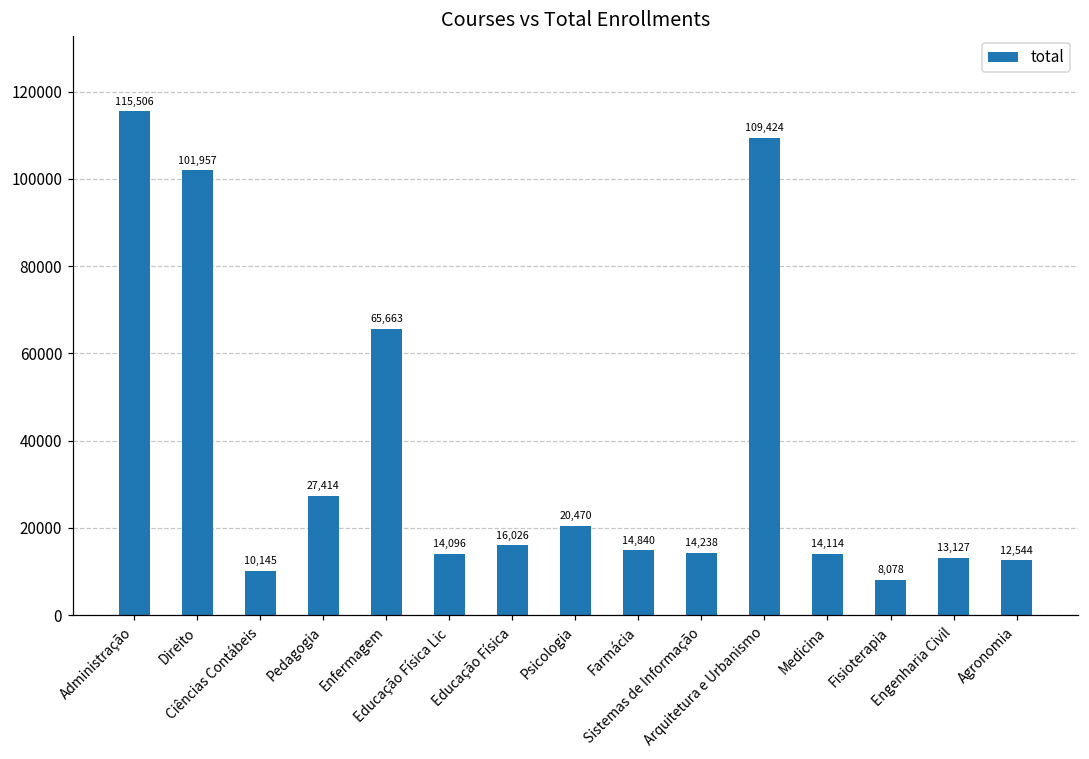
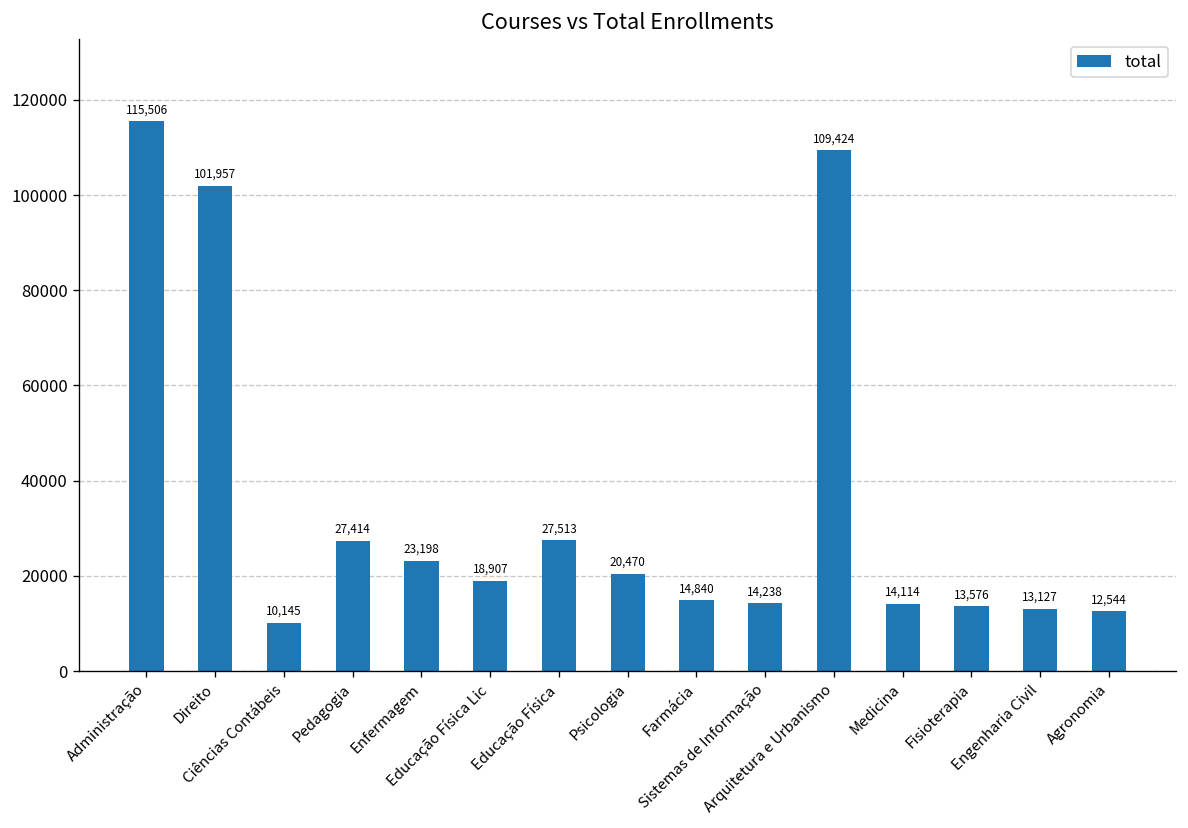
  {
    "Administração": "115,506",
    "Direito": "101,957",
    "Ciências Contábeis": "10,145",
    "Pedagogia": "27,414",
-   "Enfermagem": "65,663",
-   "Educação Física Lic": "14,096",
-   "Educação Física": "16,026",
+   "Enfermagem": "23,198",
+   "Educação Física Lic": "18,907",
+   "Educação Física": "27,513",
    "Psicologia": "20,470",
    "Farmácia": "14,840",
    "Sistemas de Informação": "14,238",
    "Arquitetura e Urbanismo": "109,424",
    "Medicina": "14,114",
-   "Fisioterapia": "8,078",
+   "Fisioterapia": "13,576",
    "Engenharia Civil": "13,127",
    "Agronomia": "12,544"
  }
